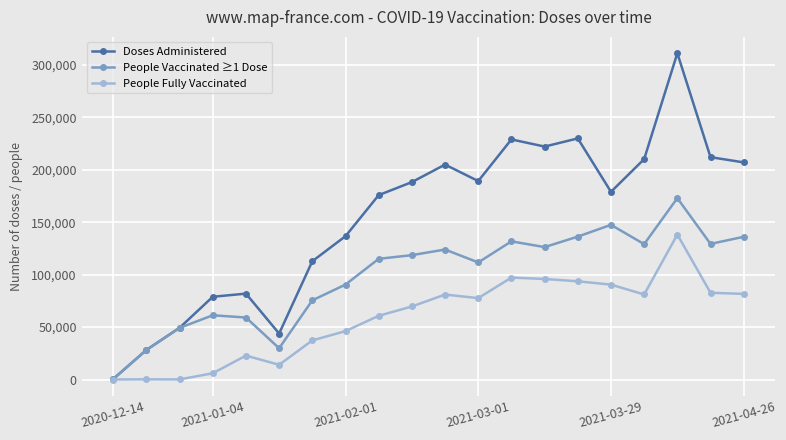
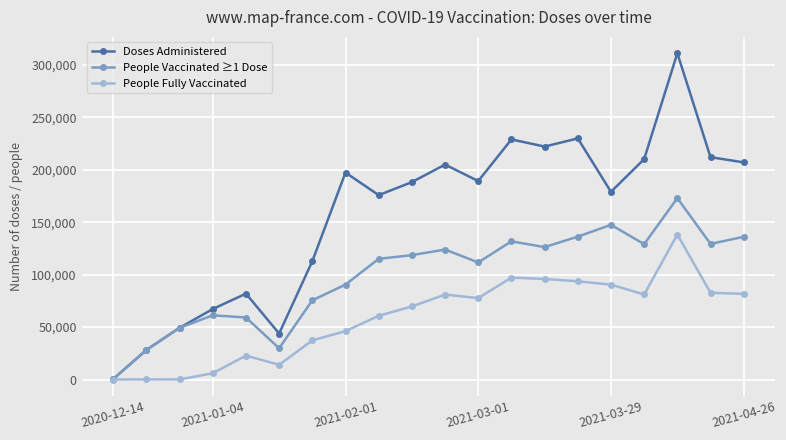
  {
    "Doses Administered": {
-     "2021-01-04": "79,000",
-     "2021-02-01": "137,000",
+     "2021-01-04": "67,000",
+     "2021-02-01": "197,000",
      "2021-03-01": "189,000",
      "2021-03-29": "179,000",
      "2021-04-26": "207,000"
    }
  }
